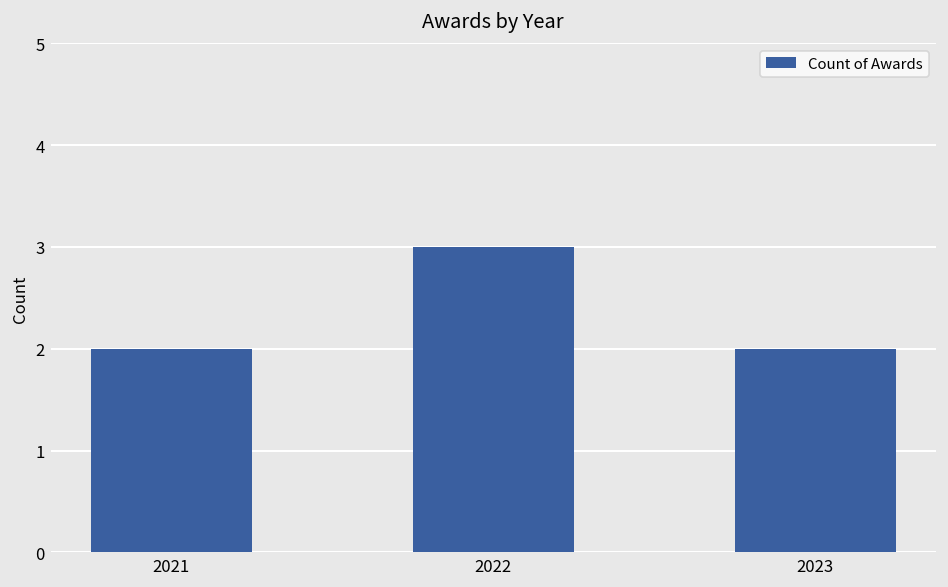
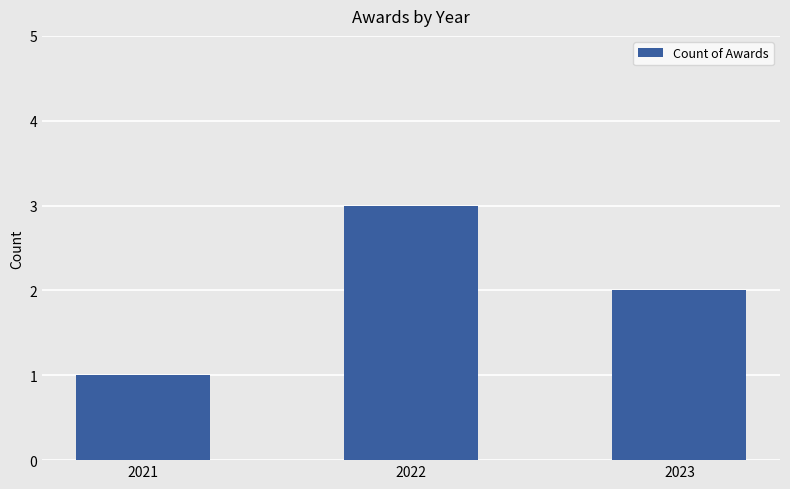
  {
-   "2021": 2,
+   "2021": 1,
    "2022": 3,
    "2023": 2
  }
